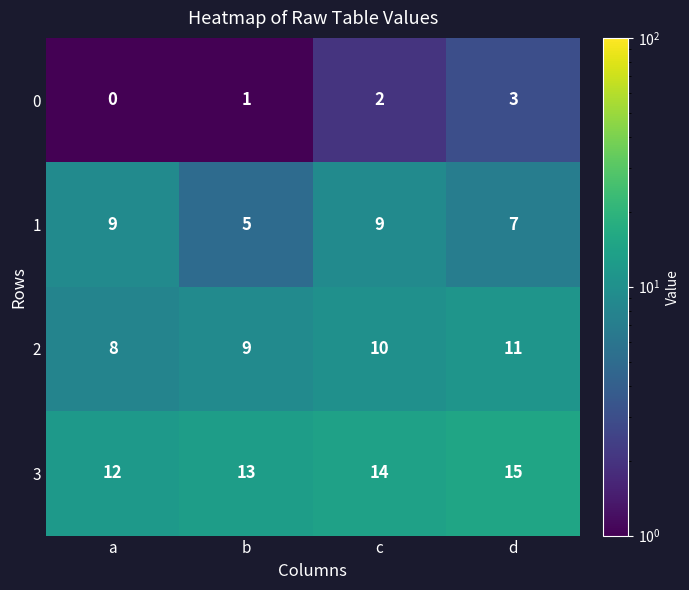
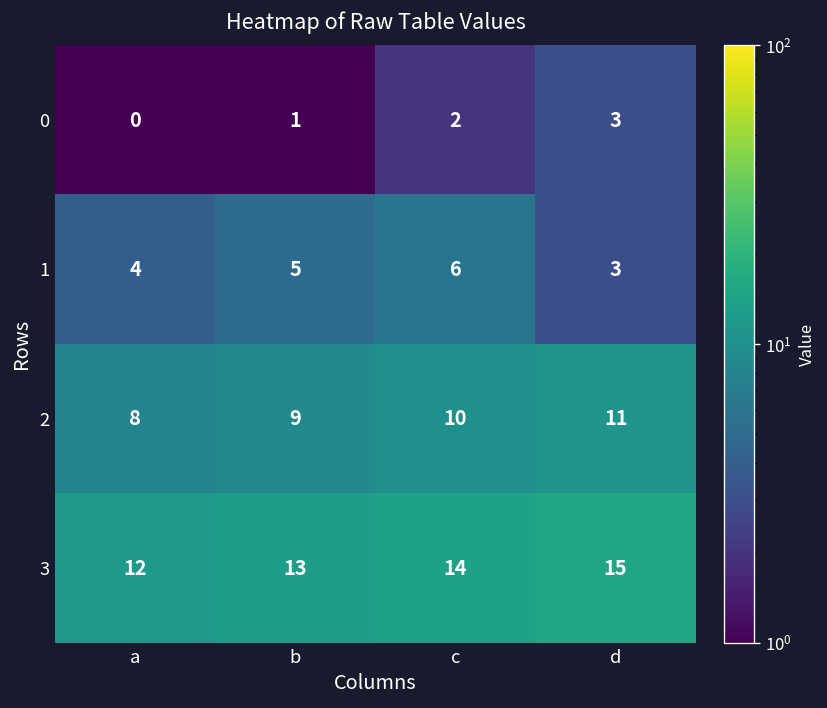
  {
    "0": {
      "a": 0,
      "b": 1,
      "c": 2,
      "d": 3
    },
    "1": {
-     "a": 9,
+     "a": 4,
      "b": 5,
-     "c": 9,
-     "d": 7
+     "c": 6,
+     "d": 3
    },
    "2": {
      "a": 8,
      "b": 9,
      "c": 10,
      "d": 11
    },
    "3": {
      "a": 12,
      "b": 13,
      "c": 14,
      "d": 15
    }
  }
